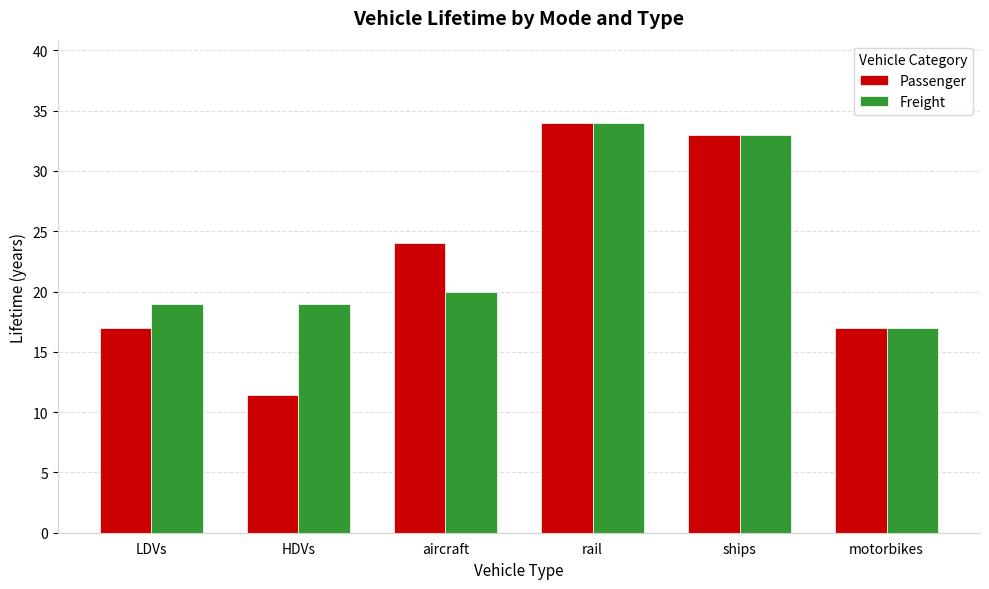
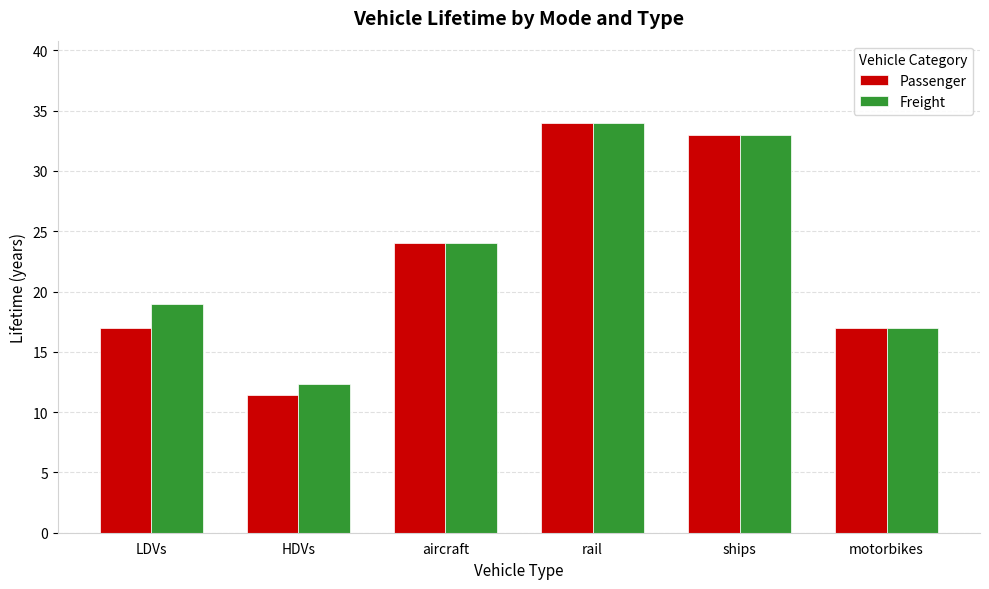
  {
    "Passenger": {
      "LDVs": 17.0,
      "HDVs": 11.5,
      "aircraft": 24.0,
      "rail": 34.0,
      "ships": 33.0,
      "motorbikes": 17.0
    },
    "Freight": {
      "LDVs": 19.0,
-     "HDVs": 19.0,
-     "aircraft": 20,
+     "HDVs": 12.4,
+     "aircraft": 24,
      "rail": 34.0,
      "ships": 33.0,
      "motorbikes": 17.0
    }
  }
